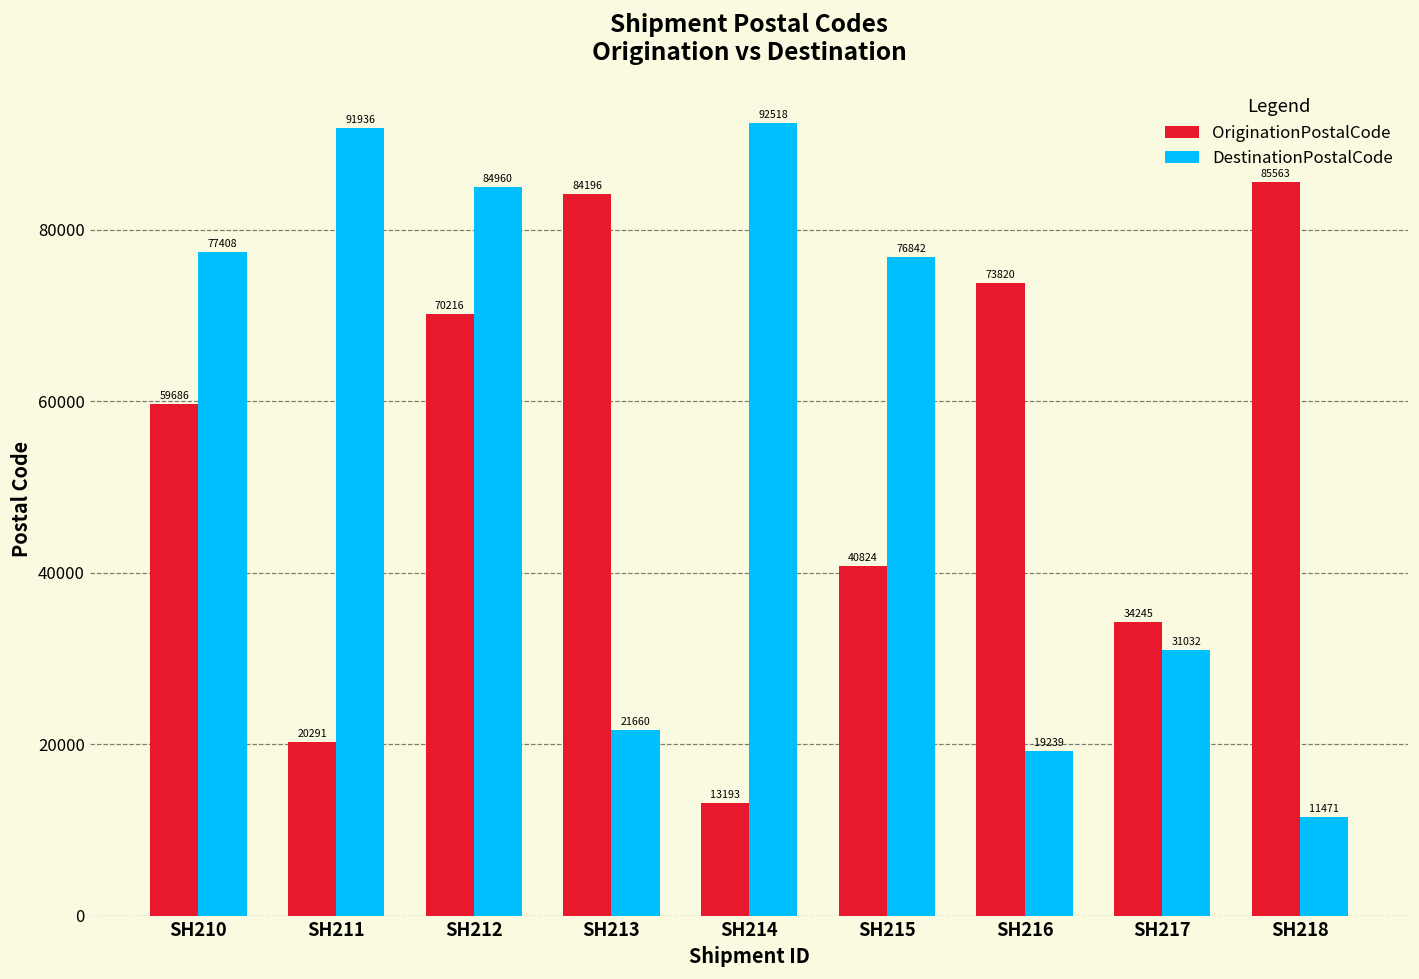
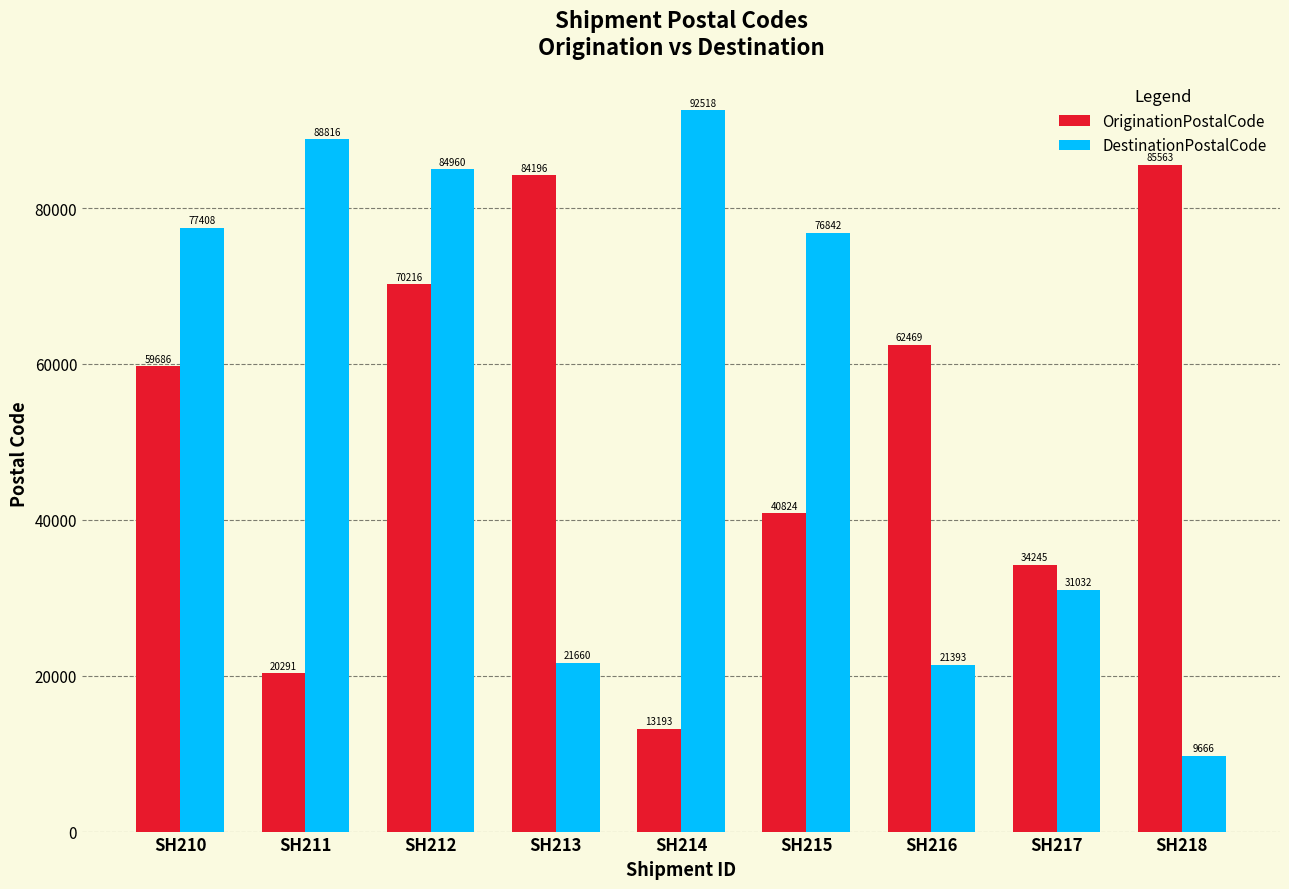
  {
    "OriginationPostalCode": {
      "SH210": 59686,
      "SH211": 20291,
      "SH212": 70216,
      "SH213": 84196,
      "SH214": 13193,
      "SH215": 40824,
-     "SH216": 73820,
+     "SH216": 62469,
      "SH217": 34245,
      "SH218": 85563
    },
    "DestinationPostalCode": {
      "SH210": 77408,
-     "SH211": 91936,
+     "SH211": 88816,
      "SH212": 84960,
      "SH213": 21660,
      "SH214": 92518,
      "SH215": 76842,
-     "SH216": 19239,
+     "SH216": 21393,
      "SH217": 31032,
-     "SH218": 11471
+     "SH218": 9666
    }
  }
